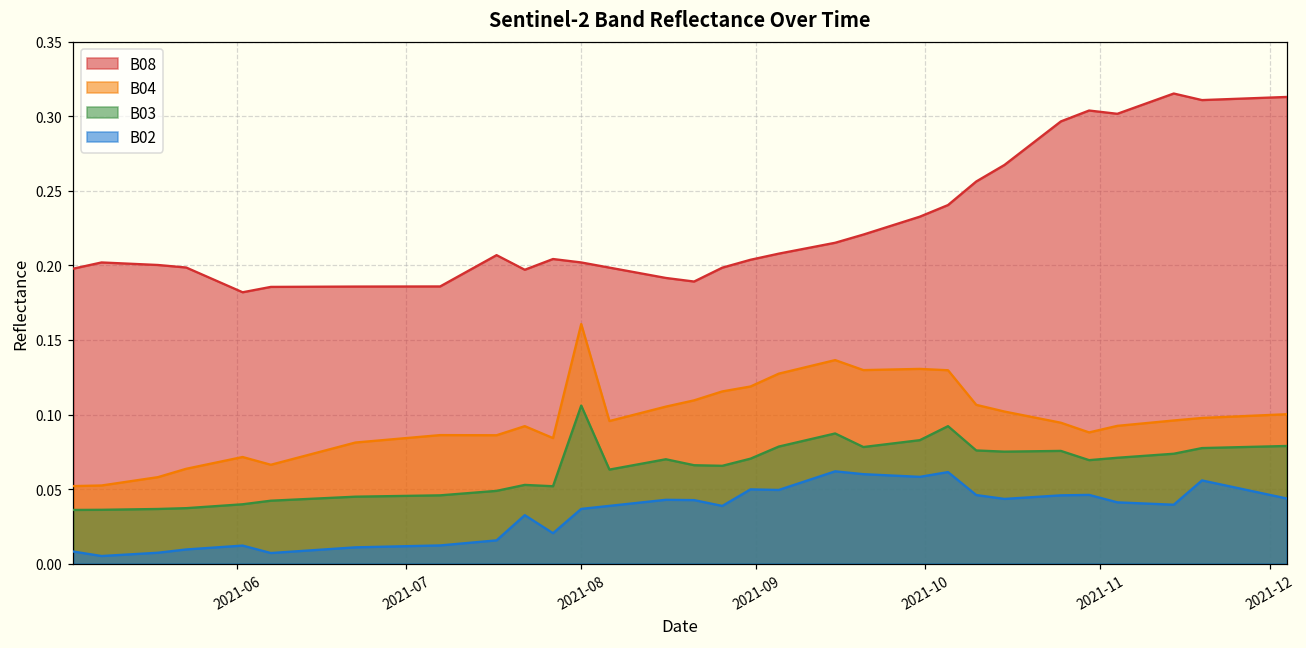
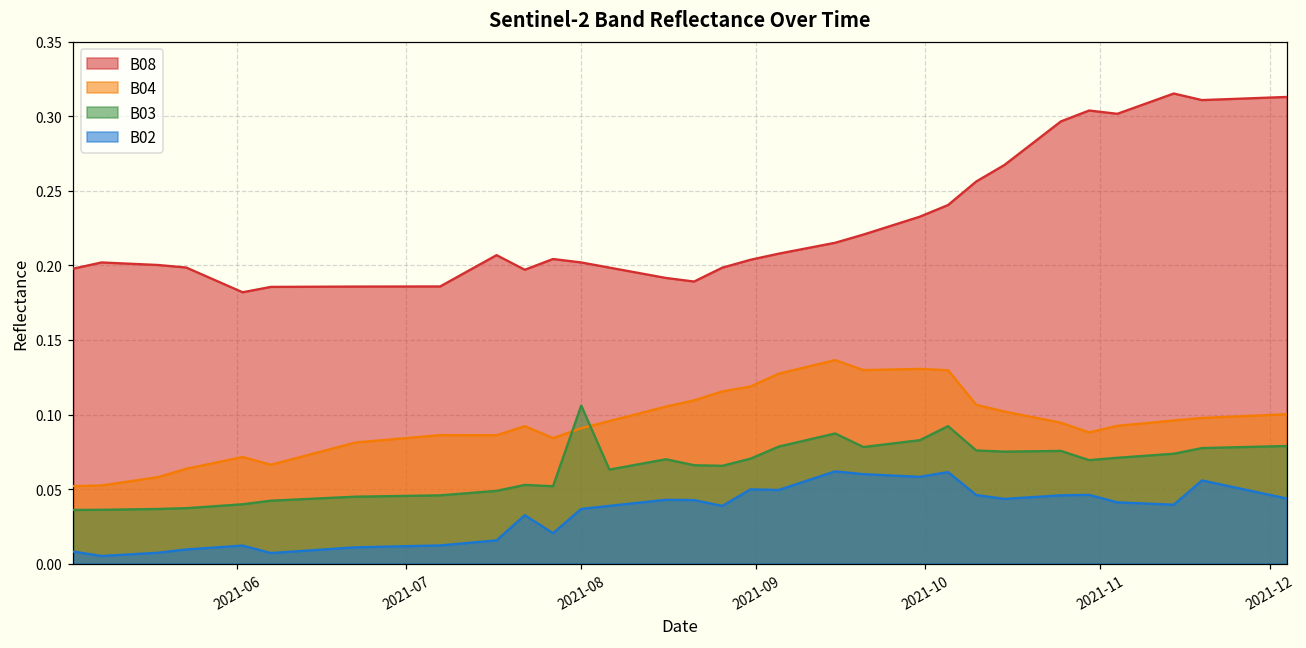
  {
    "B08": {
      "2021-08": 0.202
    },
    "B04": {
-     "2021-08": 0.161
+     "2021-08": 0.091
    },
    "B03": {
      "2021-08": 0.106
    },
    "B02": {
      "2021-08": 0.037
    }
  }
